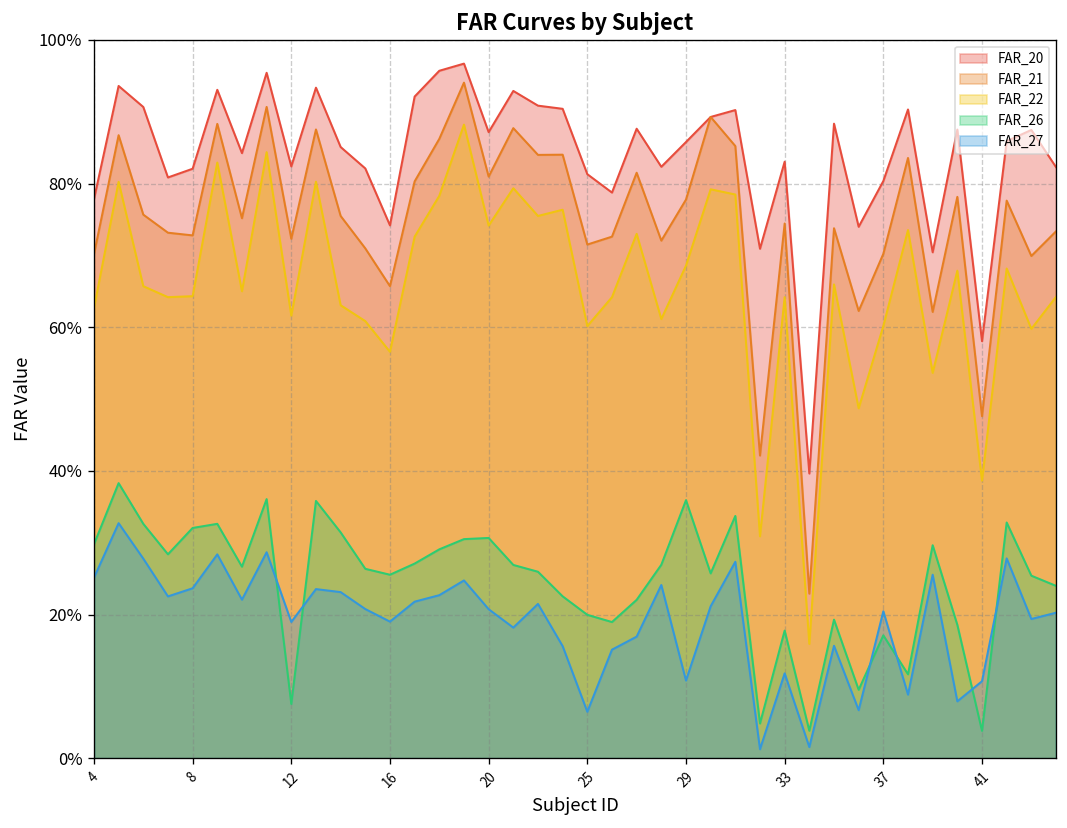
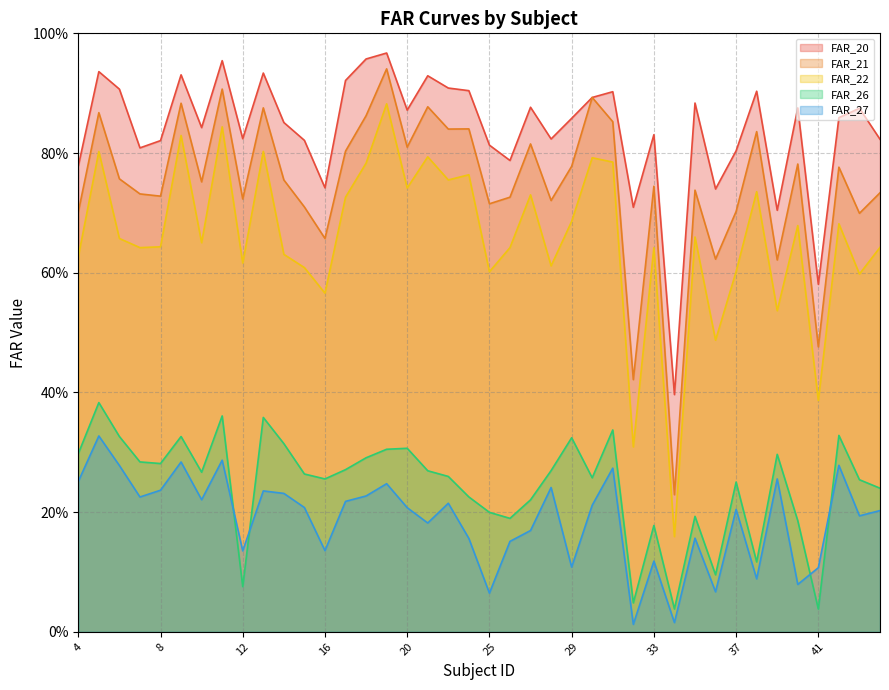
  {
    "FAR_26": {
      "4": "30%",
-     "8": "32%",
+     "8": "28%",
      "12": "8%",
      "16": "26%",
      "20": "31%",
      "25": "20%",
-     "29": "36%",
+     "29": "32%",
      "33": "18%",
-     "37": "17%",
+     "37": "25%",
      "41": "4%"
    },
    "FAR_27": {
      "4": "25%",
      "8": "24%",
-     "12": "19%",
-     "16": "19%",
+     "12": "14%",
+     "16": "14%",
      "20": "21%",
      "25": "6%",
      "29": "11%",
      "33": "12%",
      "37": "20%",
      "41": "11%"
    }
  }
